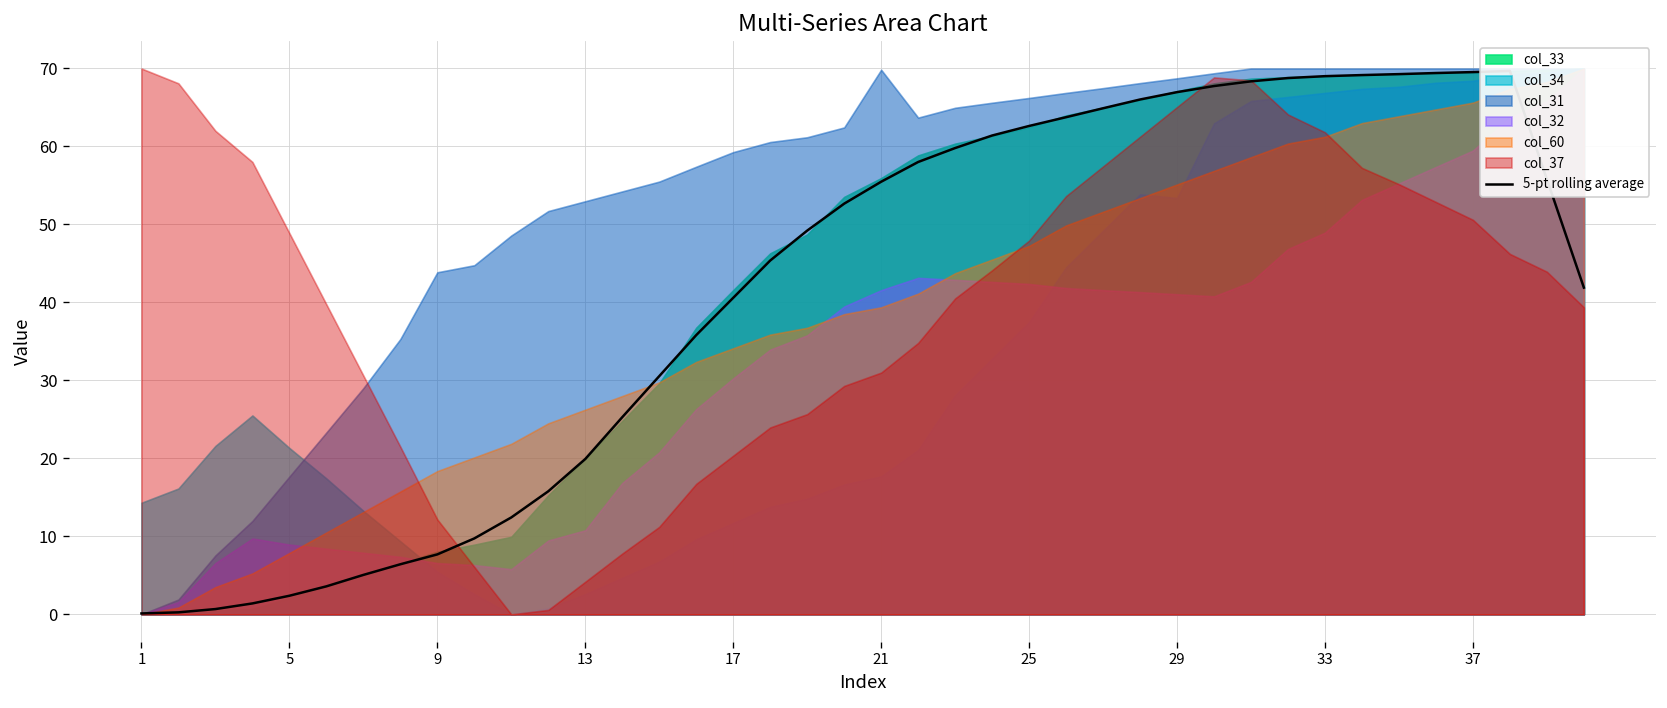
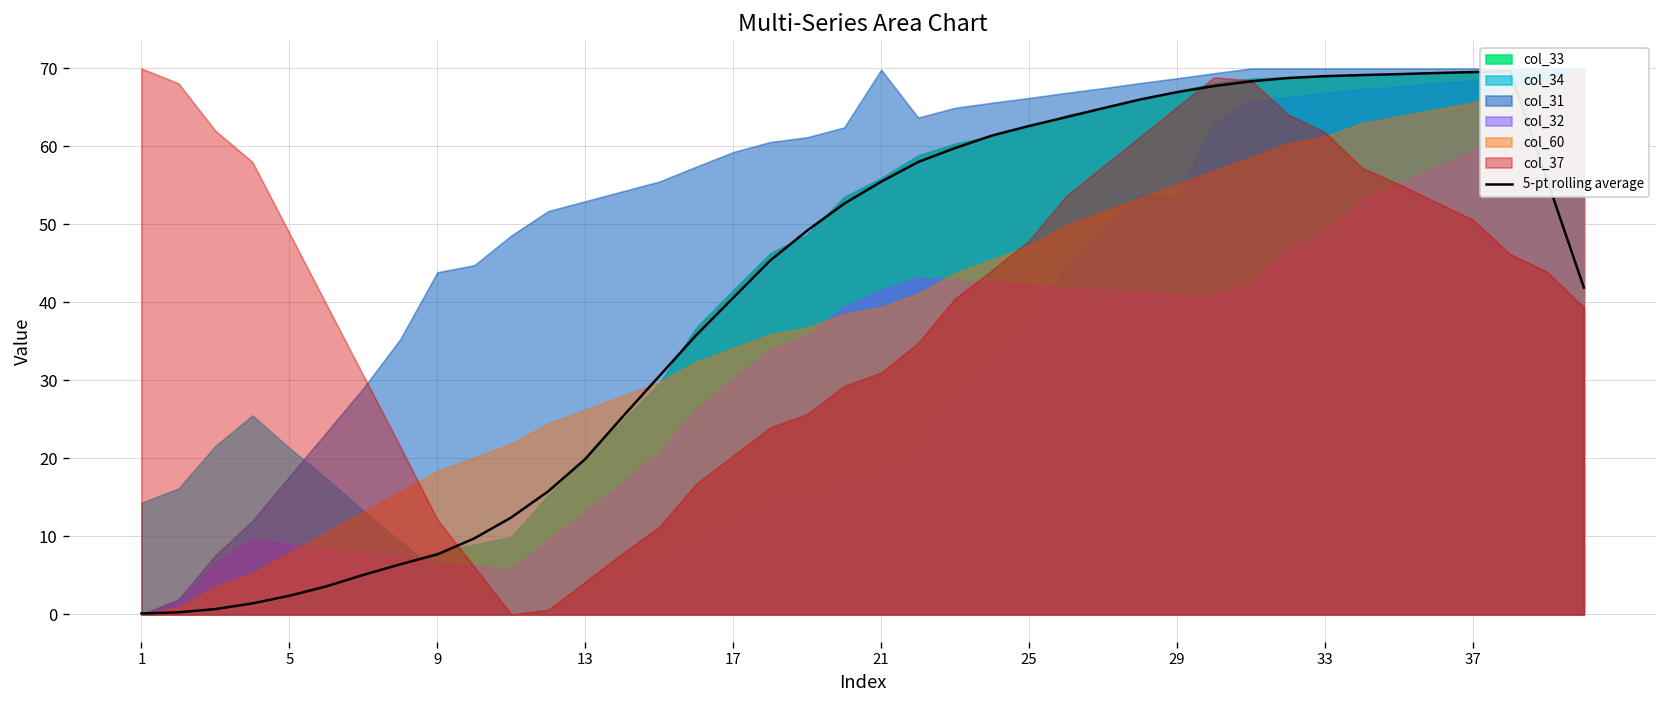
  {
    "5-pt rolling average": {
      "17": 41,
      "21": 55
    },
    "col_33": {
      "17": 42,
      "21": 56
    },
    "col_34": {
      "1": 14,
      "5": 21,
      "9": 5,
      "13": 3,
      "17": 12,
      "21": 18,
      "25": 37,
      "29": 53,
      "33": 67,
      "37": 68
    },
    "col_31": {
      "5": 18,
      "9": 44,
      "13": 53,
      "17": 59,
      "21": 70,
      "25": 66,
      "29": 69,
      "33": 70,
      "37": 70
    },
    "col_32": {
      "5": 9,
      "9": 7,
-     "13": 11,
+     "13": 13,
      "17": 30,
      "21": 42,
      "25": 42,
      "29": 41,
      "33": 49,
      "37": 59
    },
    "col_60": {
      "5": 8,
      "9": 18,
      "13": 26,
      "17": 34,
      "21": 39,
      "25": 47,
      "29": 55,
      "33": 61,
      "37": 66
    },
    "col_37": {
      "1": 70,
      "5": 49,
      "9": 12,
      "13": 4,
      "17": 20,
      "21": 31,
      "25": 48,
      "29": 65,
      "33": 62,
      "37": 51
    }
  }
